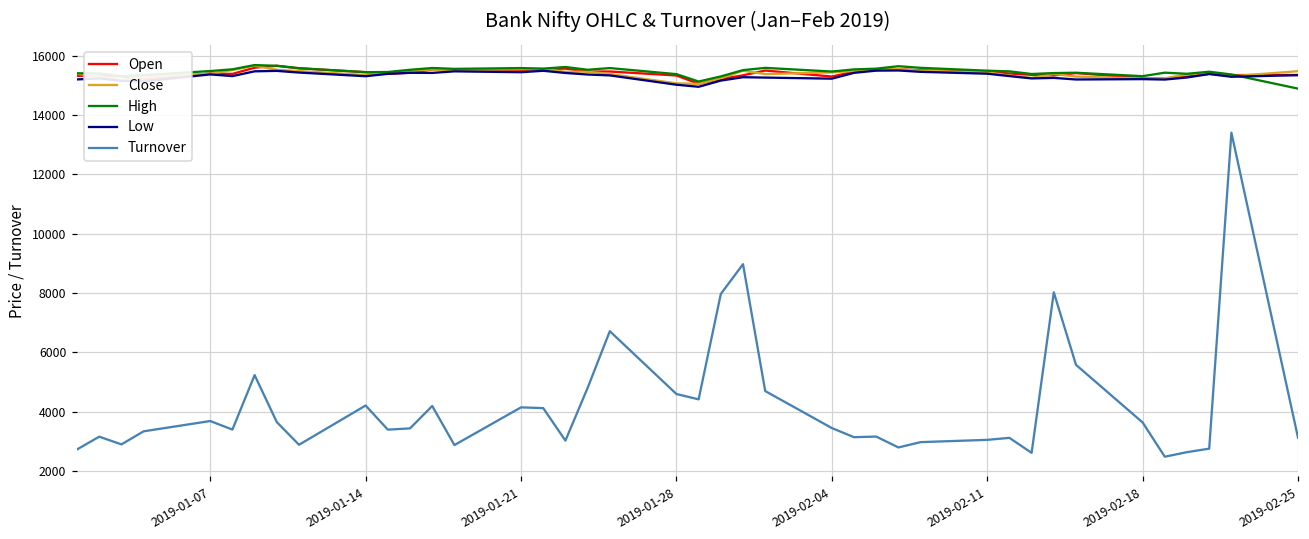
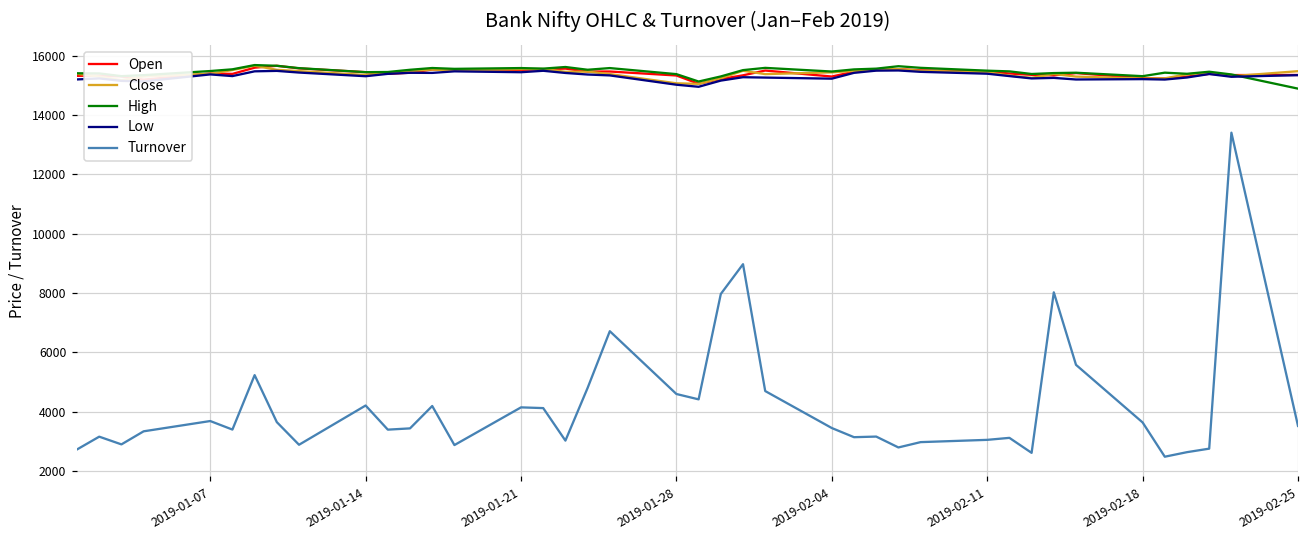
  {
    "Close": {
      "2019-02-25": 15500
    },
    "High": {
      "2019-02-25": 14900
    },
    "Turnover": {
      "2019-01-07": 3700,
      "2019-01-14": 4200,
      "2019-01-21": 4100,
      "2019-01-28": 4600,
      "2019-02-04": 3400,
      "2019-02-11": 3100,
      "2019-02-18": 3600,
-     "2019-02-25": 3100
+     "2019-02-25": 3500
    }
  }
